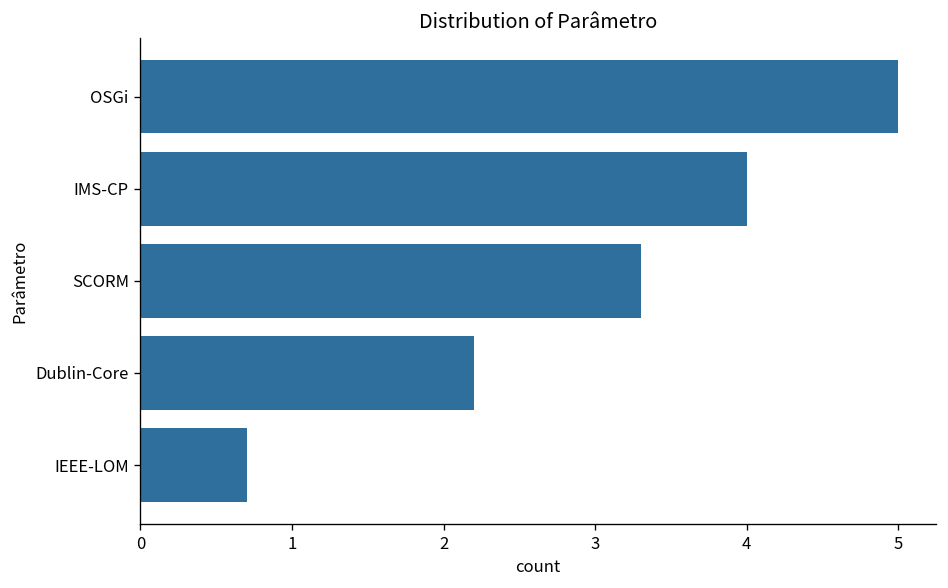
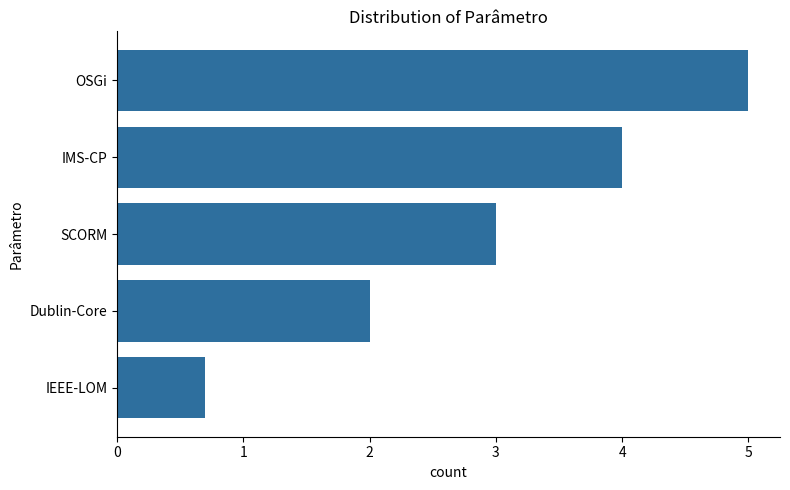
  {
    "OSGi": 5.0,
    "IMS-CP": 4.0,
-   "SCORM": 3.3,
-   "Dublin-Core": 2.2,
+   "SCORM": 3.0,
+   "Dublin-Core": 2.0,
    "IEEE-LOM": 0.7
  }
